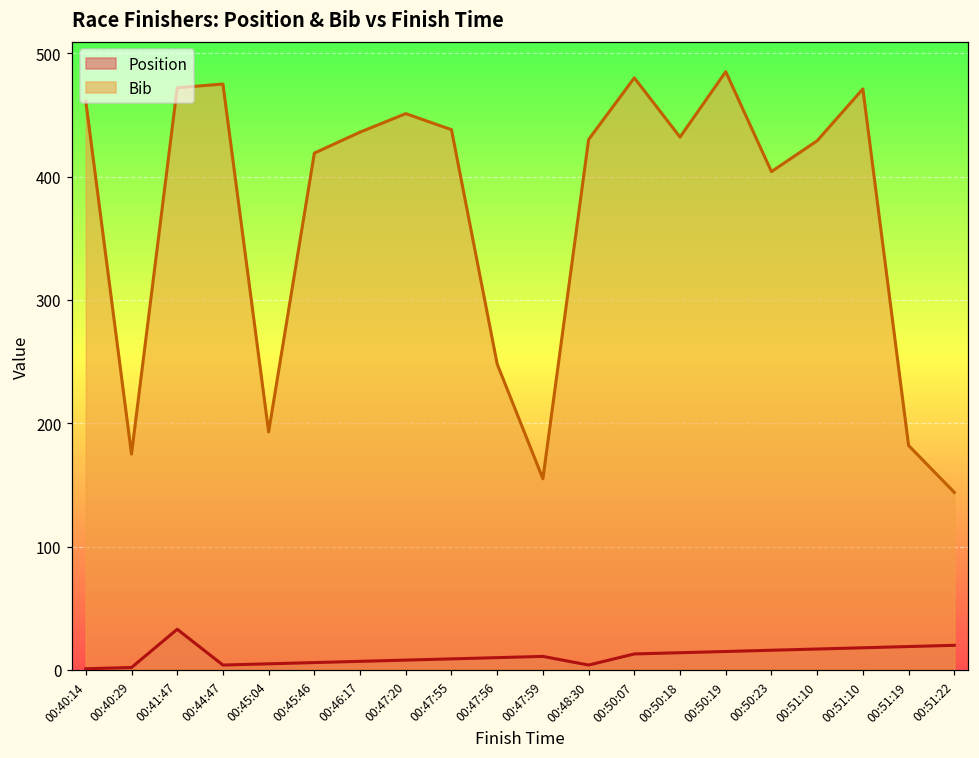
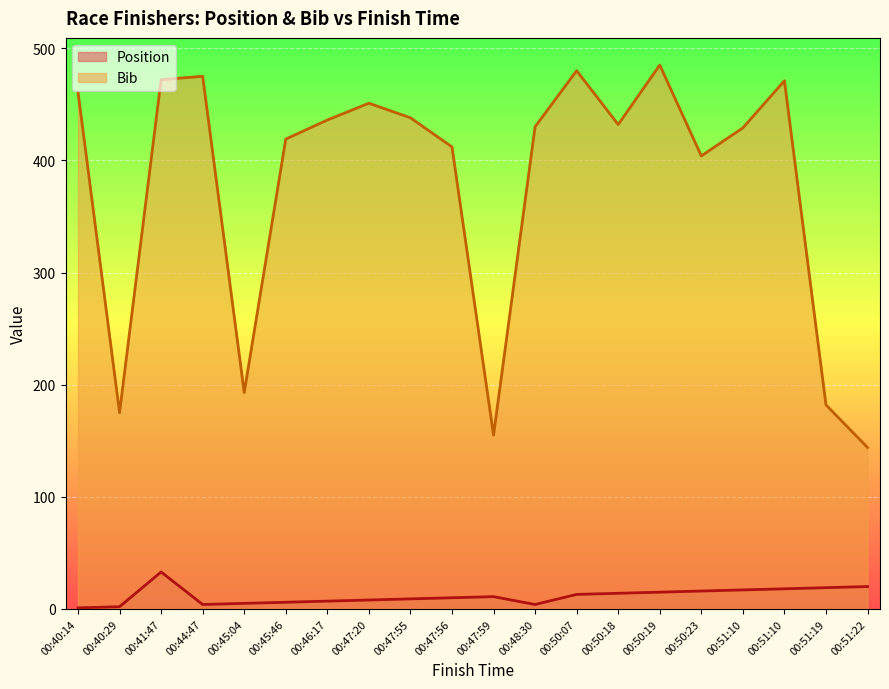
  {
    "Position": {
      "00:40:14": 1,
      "00:40:29": 2,
      "00:41:47": 33,
      "00:44:47": 4,
      "00:45:04": 5,
      "00:45:46": 6,
      "00:46:17": 7,
      "00:47:20": 8,
      "00:47:55": 9,
      "00:47:56": 10,
      "00:47:59": 11,
      "00:48:30": 4,
      "00:50:07": 13,
      "00:50:18": 14,
      "00:50:19": 15,
      "00:50:23": 16,
      "00:51:19": 19,
      "00:51:22": 20
    },
    "Bib": {
      "00:40:14": 461,
      "00:40:29": 175,
      "00:44:47": 475,
      "00:45:04": 193,
      "00:45:46": 419,
      "00:46:17": 436,
      "00:47:20": 451,
      "00:47:55": 438,
-     "00:47:56": 248,
+     "00:47:56": 412,
      "00:47:59": 155,
      "00:48:30": 430,
      "00:50:07": 480,
      "00:50:18": 432,
      "00:50:19": 485,
      "00:50:23": 404,
      "00:51:19": 182,
      "00:51:22": 144
    }
  }
